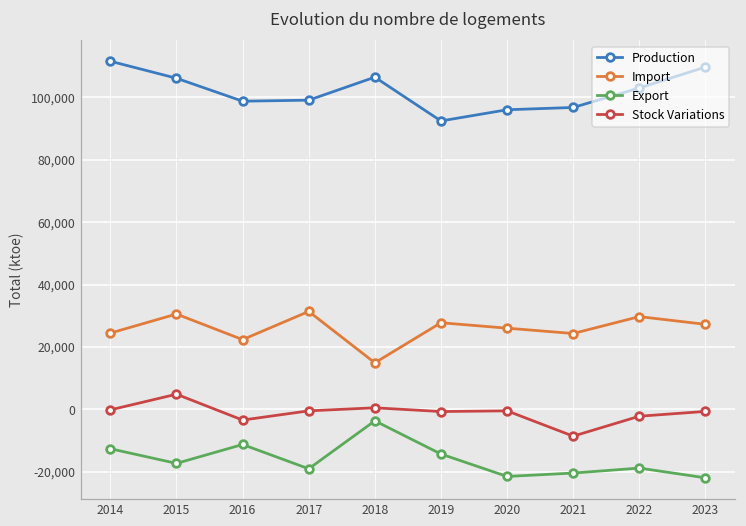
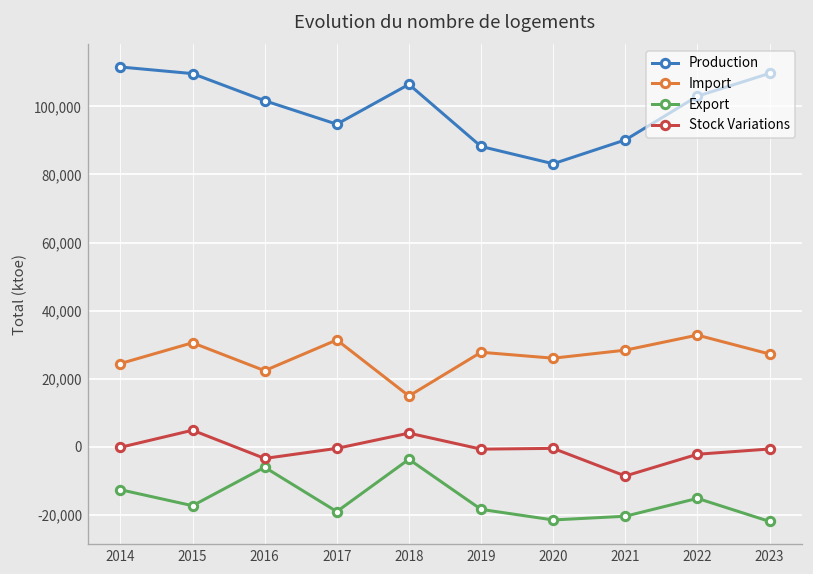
  {
    "Production": {
      "2014": "112,000",
-     "2015": "106,000",
-     "2016": "99,000",
-     "2017": "99,000",
+     "2015": "110,000",
+     "2016": "102,000",
+     "2017": "95,000",
      "2018": "106,000",
-     "2019": "92,000",
-     "2020": "96,000",
-     "2021": "97,000"
+     "2019": "88,000",
+     "2020": "83,000",
+     "2021": "90,000"
    },
    "Import": {
      "2014": "24,000",
      "2015": "31,000",
      "2016": "22,000",
      "2017": "31,000",
      "2018": "15,000",
      "2019": "28,000",
      "2020": "26,000",
-     "2021": "24,000",
-     "2022": "30,000",
+     "2021": "28,000",
+     "2022": "33,000",
      "2023": "27,000"
    },
    "Export": {
      "2014": "-13,000",
      "2015": "-17,000",
-     "2016": "-11,000",
+     "2016": "-6,000",
      "2017": "-19,000",
      "2018": "-4,000",
-     "2019": "-14,000",
+     "2019": "-18,000",
      "2020": "-21,000",
      "2021": "-20,000",
-     "2022": "-19,000",
+     "2022": "-15,000",
      "2023": "-22,000"
    },
    "Stock Variations": {
      "2014": "0",
      "2015": "5,000",
      "2016": "-3,000",
      "2017": "0",
-     "2018": "1,000",
+     "2018": "4,000",
      "2019": "-1,000",
      "2020": "0",
      "2021": "-9,000",
      "2022": "-2,000",
      "2023": "-1,000"
    }
  }
